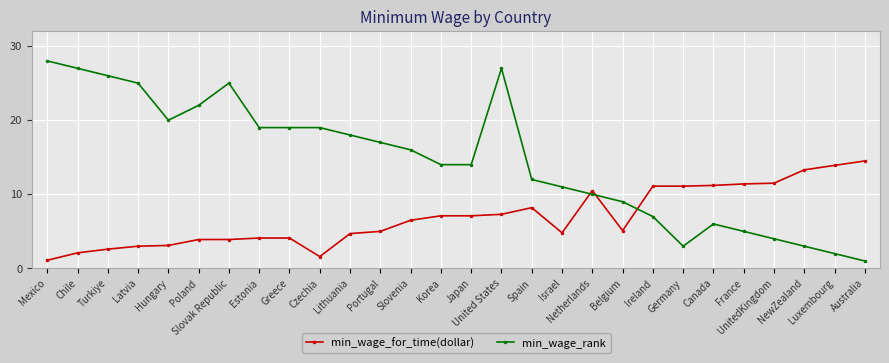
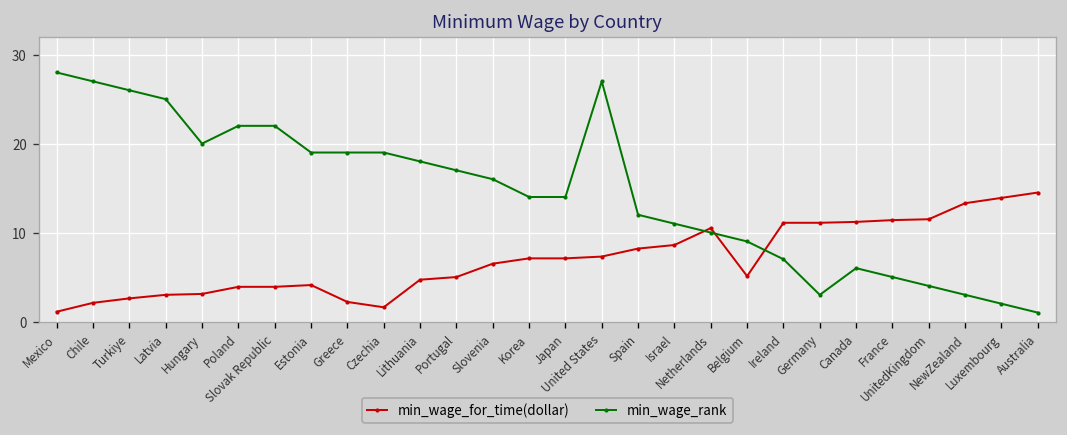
  {
    "min_wage_for_time(dollar)": {
      "Mexico": 1,
      "Chile": 2,
      "Turkiye": 3,
      "Latvia": 3,
      "Hungary": 3,
      "Poland": 4,
      "Slovak Republic": 4,
      "Estonia": 4,
-     "Greece": 4,
+     "Greece": 2,
      "Czechia": 2,
      "Lithuania": 5,
      "Portugal": 5,
      "Slovenia": 7,
      "Korea": 7,
      "Japan": 7,
      "United States": 7,
      "Spain": 8,
-     "Israel": 5,
+     "Israel": 9,
      "Netherlands": 11,
      "Belgium": 5,
      "Ireland": 11,
      "Germany": 11,
      "Canada": 11,
      "France": 11,
      "UnitedKingdom": 12,
      "NewZealand": 13,
      "Luxembourg": 14,
      "Australia": 15
    },
    "min_wage_rank": {
      "Mexico": 28,
      "Chile": 27,
      "Turkiye": 26,
      "Latvia": 25,
      "Hungary": 20,
      "Poland": 22,
-     "Slovak Republic": 25,
+     "Slovak Republic": 22,
      "Estonia": 19,
      "Greece": 19,
      "Czechia": 19,
      "Lithuania": 18,
      "Portugal": 17,
      "Slovenia": 16,
      "Korea": 14,
      "Japan": 14,
      "United States": 27,
      "Spain": 12,
      "Israel": 11,
      "Netherlands": 10,
      "Belgium": 9,
      "Ireland": 7,
      "Germany": 3,
      "Canada": 6,
      "France": 5,
      "UnitedKingdom": 4,
      "NewZealand": 3,
      "Luxembourg": 2,
      "Australia": 1
    }
  }
